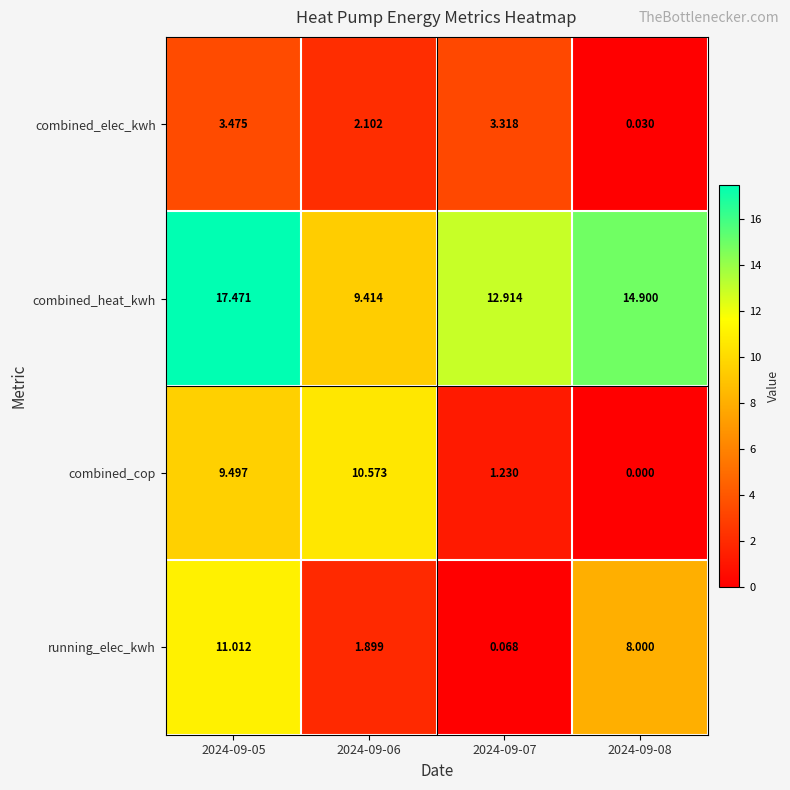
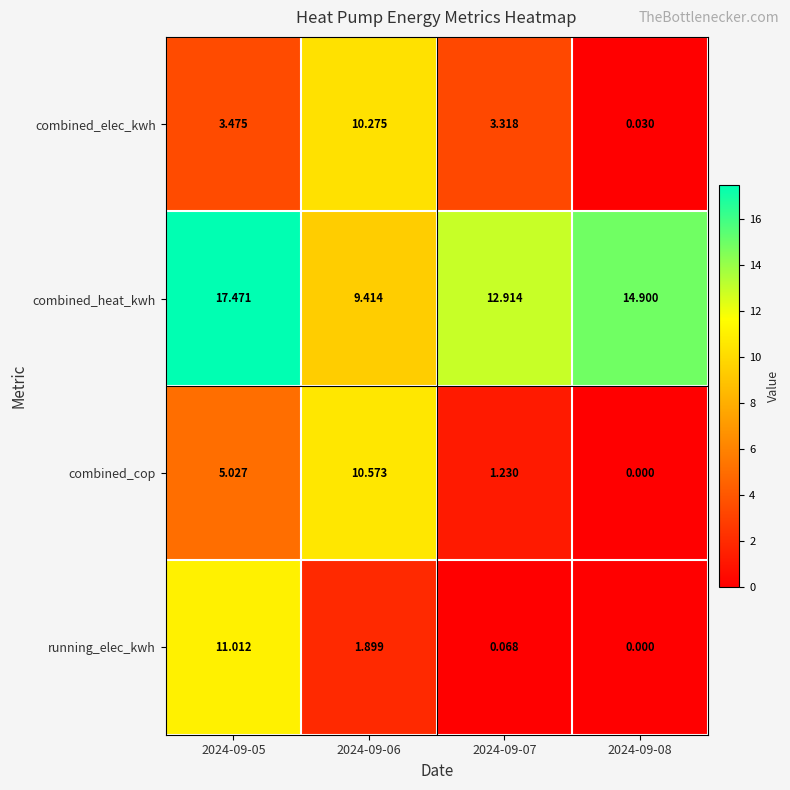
  {
    "combined_elec_kwh": {
      "2024-09-05": 3.475,
-     "2024-09-06": 2.102,
+     "2024-09-06": 10.275,
      "2024-09-07": 3.318,
      "2024-09-08": 0.030
    },
    "combined_heat_kwh": {
      "2024-09-05": 17.471,
      "2024-09-06": 9.414,
      "2024-09-07": 12.914,
      "2024-09-08": 14.900
    },
    "combined_cop": {
-     "2024-09-05": 9.497,
+     "2024-09-05": 5.027,
      "2024-09-06": 10.573,
      "2024-09-07": 1.230,
      "2024-09-08": 0.000
    },
    "running_elec_kwh": {
      "2024-09-05": 11.012,
      "2024-09-06": 1.899,
      "2024-09-07": 0.068,
-     "2024-09-08": 8.000
+     "2024-09-08": 0.000
    }
  }
